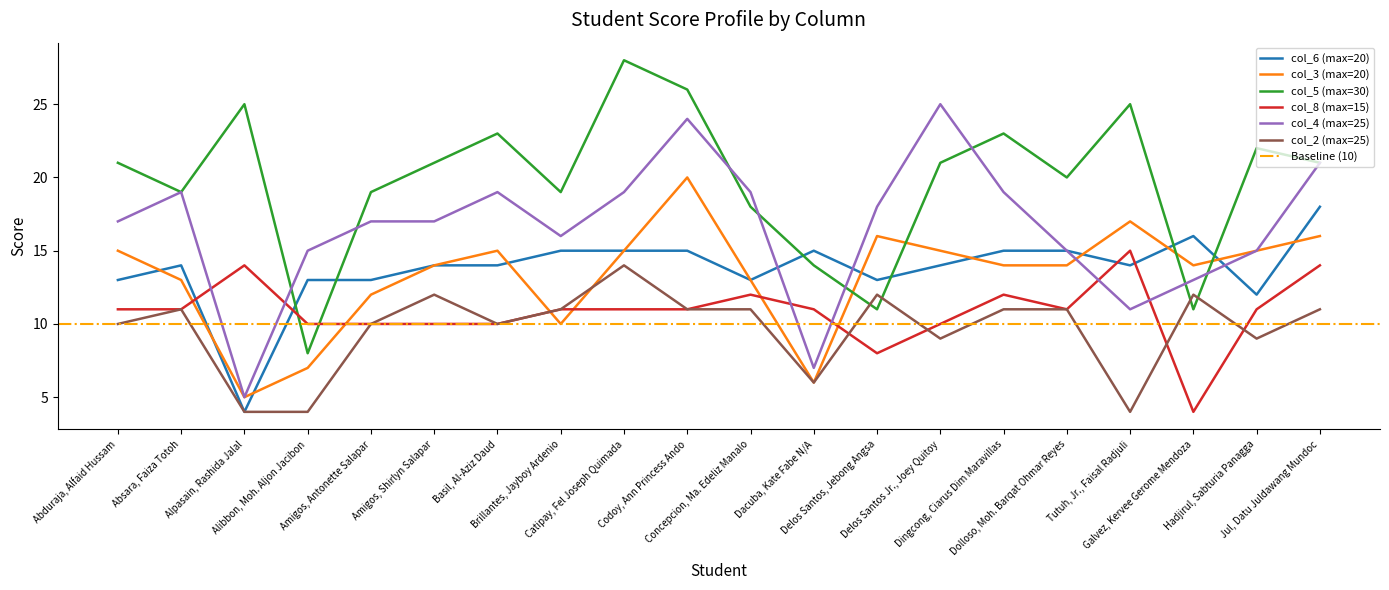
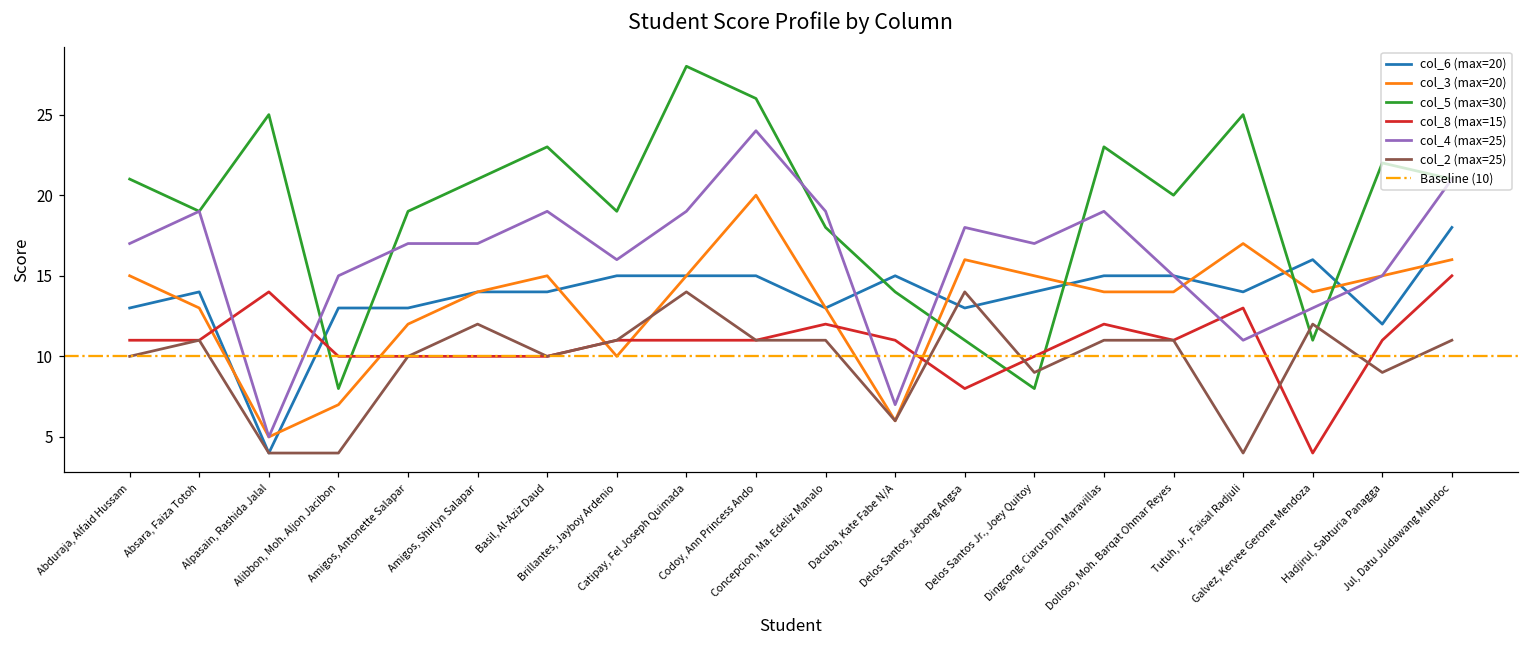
  {
    "col_6 (max=20)": {
      "Abduraja, Alfaid Hussam": 13,
      "Absara, Faiza Totoh": 14,
      "Alibbon, Moh. Aljon Jacibon": 13,
      "Amigos, Antonette Salapar": 13,
      "Basil, Al-Aziz Daud": 14,
      "Brillantes, Jayboy Ardenio": 15,
      "Codoy, Ann Princess Ando": 15,
      "Dacuba, Kate Fabe N/A": 15,
      "Delos Santos, Jebong Angsa": 13,
      "Delos Santos Jr., Joey Quitoy": 14,
      "Dingcong, Ciarus Dim Maravillas": 15,
      "Tutuh, Jr., Faisal Radjuli": 14,
      "Galvez, Kervee Gerome Mendoza": 16,
      "Hadjirul, Sabturia Panagga": 12,
      "Jul, Datu Juldawang Mundoc": 18
    },
    "col_3 (max=20)": {
      "Abduraja, Alfaid Hussam": 15,
      "Absara, Faiza Totoh": 13,
      "Alibbon, Moh. Aljon Jacibon": 7,
      "Amigos, Antonette Salapar": 12,
      "Basil, Al-Aziz Daud": 15,
      "Brillantes, Jayboy Ardenio": 10,
      "Codoy, Ann Princess Ando": 20,
      "Delos Santos, Jebong Angsa": 16,
      "Delos Santos Jr., Joey Quitoy": 15,
      "Dingcong, Ciarus Dim Maravillas": 14,
      "Dolloso, Moh. Barqat Ohmar Reyes": 14,
      "Tutuh, Jr., Faisal Radjuli": 17,
      "Galvez, Kervee Gerome Mendoza": 14,
      "Jul, Datu Juldawang Mundoc": 16
    },
    "col_5 (max=30)": {
      "Abduraja, Alfaid Hussam": 21,
      "Alpasain, Rashida Jalal": 25,
      "Alibbon, Moh. Aljon Jacibon": 8,
      "Amigos, Antonette Salapar": 19,
      "Amigos, Shirlyn Salapar": 21,
      "Basil, Al-Aziz Daud": 23,
      "Brillantes, Jayboy Ardenio": 19,
      "Catipay, Fel Joseph Quimada": 28,
      "Codoy, Ann Princess Ando": 26,
      "Concepcion, Ma. Edeliz Manalo": 18,
      "Dacuba, Kate Fabe N/A": 14,
      "Delos Santos, Jebong Angsa": 11,
-     "Delos Santos Jr., Joey Quitoy": 21,
+     "Delos Santos Jr., Joey Quitoy": 8,
      "Dingcong, Ciarus Dim Maravillas": 23,
      "Dolloso, Moh. Barqat Ohmar Reyes": 20,
      "Tutuh, Jr., Faisal Radjuli": 25,
      "Galvez, Kervee Gerome Mendoza": 11
    },
    "col_8 (max=15)": {
      "Abduraja, Alfaid Hussam": 11,
      "Alpasain, Rashida Jalal": 14,
      "Alibbon, Moh. Aljon Jacibon": 10,
      "Amigos, Shirlyn Salapar": 10,
      "Catipay, Fel Joseph Quimada": 11,
      "Concepcion, Ma. Edeliz Manalo": 12,
      "Dacuba, Kate Fabe N/A": 11,
      "Delos Santos, Jebong Angsa": 8,
      "Delos Santos Jr., Joey Quitoy": 10,
      "Dingcong, Ciarus Dim Maravillas": 12,
-     "Tutuh, Jr., Faisal Radjuli": 15,
+     "Tutuh, Jr., Faisal Radjuli": 13,
      "Galvez, Kervee Gerome Mendoza": 4,
      "Hadjirul, Sabturia Panagga": 11,
-     "Jul, Datu Juldawang Mundoc": 14
+     "Jul, Datu Juldawang Mundoc": 15
    },
    "col_4 (max=25)": {
      "Abduraja, Alfaid Hussam": 17,
      "Alibbon, Moh. Aljon Jacibon": 15,
      "Amigos, Antonette Salapar": 17,
      "Amigos, Shirlyn Salapar": 17,
      "Basil, Al-Aziz Daud": 19,
      "Brillantes, Jayboy Ardenio": 16,
      "Catipay, Fel Joseph Quimada": 19,
      "Codoy, Ann Princess Ando": 24,
      "Concepcion, Ma. Edeliz Manalo": 19,
      "Dacuba, Kate Fabe N/A": 7,
      "Delos Santos, Jebong Angsa": 18,
-     "Delos Santos Jr., Joey Quitoy": 25,
+     "Delos Santos Jr., Joey Quitoy": 17,
      "Dingcong, Ciarus Dim Maravillas": 19,
      "Tutuh, Jr., Faisal Radjuli": 11,
      "Galvez, Kervee Gerome Mendoza": 13
    },
    "col_2 (max=25)": {
      "Abduraja, Alfaid Hussam": 10,
      "Alibbon, Moh. Aljon Jacibon": 4,
      "Amigos, Shirlyn Salapar": 12,
      "Catipay, Fel Joseph Quimada": 14,
      "Concepcion, Ma. Edeliz Manalo": 11,
-     "Delos Santos, Jebong Angsa": 12,
+     "Delos Santos, Jebong Angsa": 14,
      "Delos Santos Jr., Joey Quitoy": 9,
      "Dingcong, Ciarus Dim Maravillas": 11,
      "Tutuh, Jr., Faisal Radjuli": 4,
      "Galvez, Kervee Gerome Mendoza": 12,
      "Hadjirul, Sabturia Panagga": 9,
      "Jul, Datu Juldawang Mundoc": 11
    }
  }
